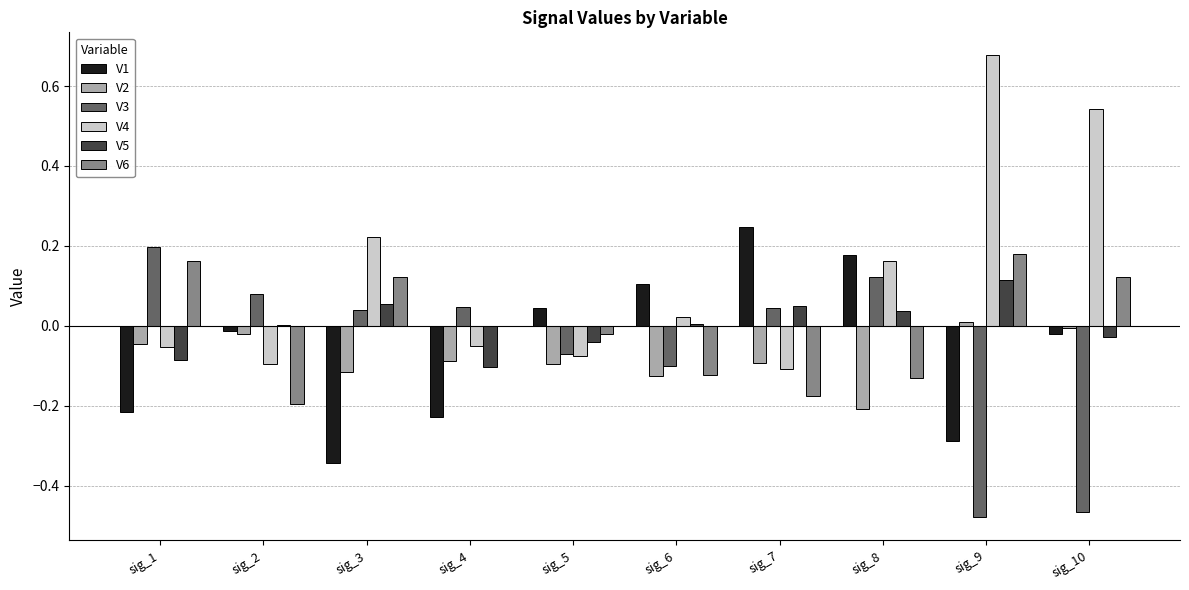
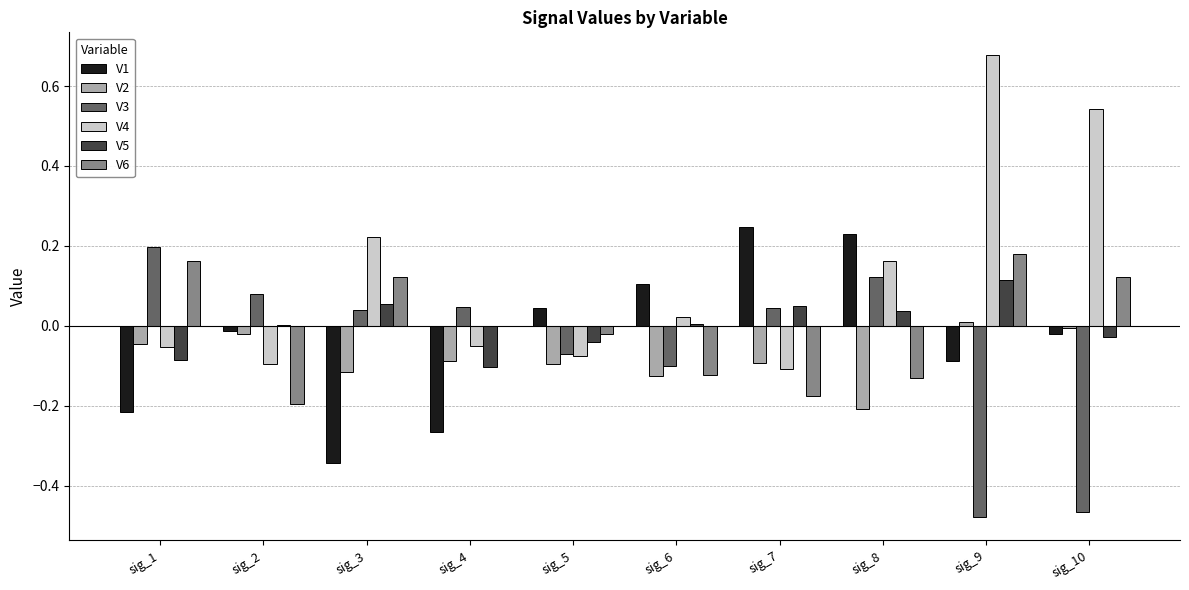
  {
    "V1": {
      "sig_1": -0.22,
      "sig_2": -0.01,
      "sig_3": -0.34,
-     "sig_4": -0.23,
+     "sig_4": -0.27,
      "sig_5": 0.04,
      "sig_6": 0.10,
      "sig_7": 0.25,
-     "sig_8": 0.18,
-     "sig_9": -0.29,
+     "sig_8": 0.23,
+     "sig_9": -0.09,
      "sig_10": -0.02
    }
  }
